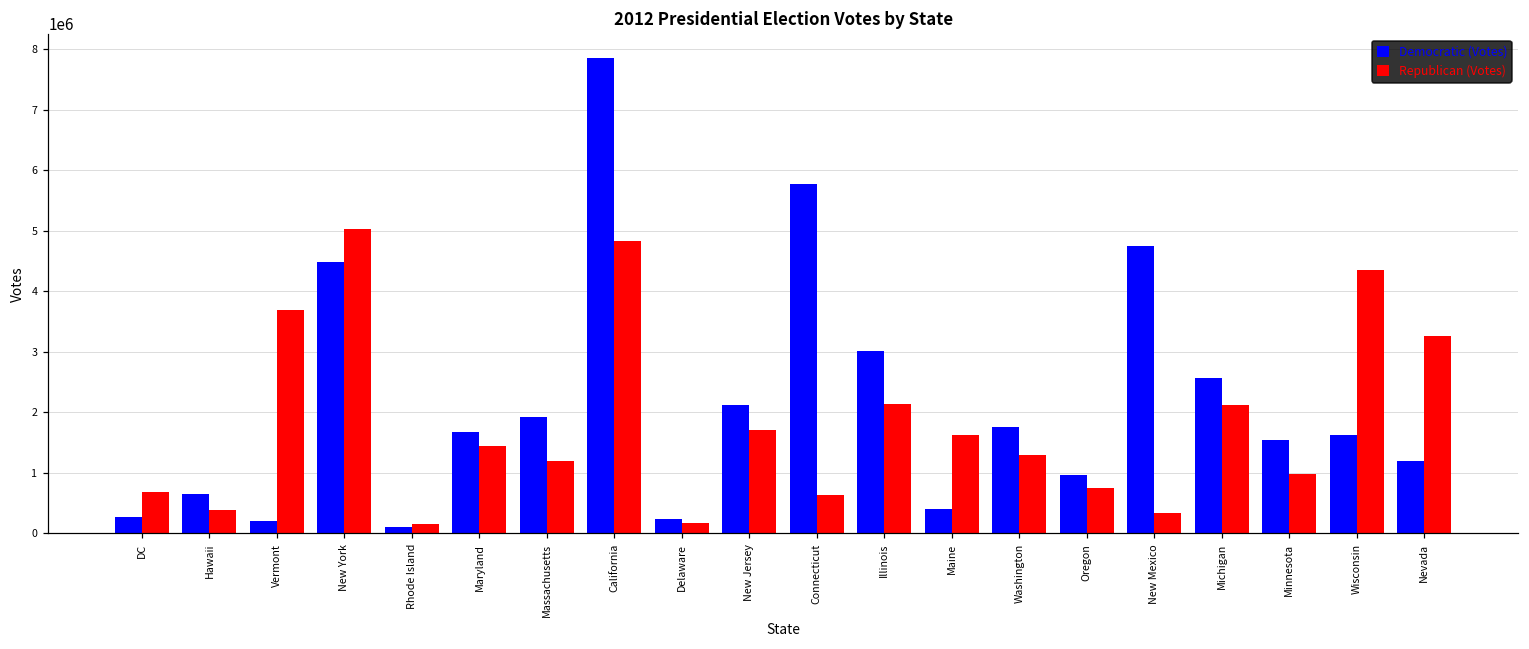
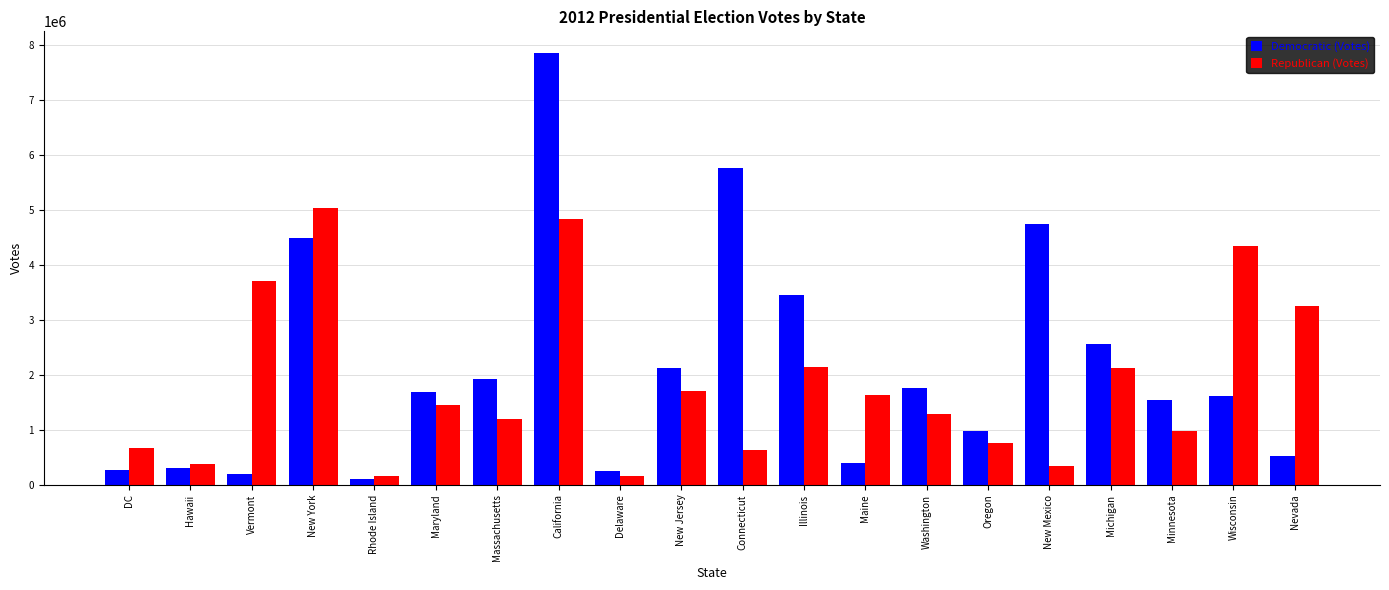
  {
    "Democratic (Votes)": {
      "DC": 300000,
-     "Hawaii": 600000,
+     "Hawaii": 300000,
      "Vermont": 200000,
      "New York": 4500000,
      "Rhode Island": 100000,
      "Maryland": 1700000,
      "Massachusetts": 1900000,
      "California": 7900000,
      "Delaware": 200000,
      "New Jersey": 2100000,
      "Connecticut": 5800000,
-     "Illinois": 3000000,
+     "Illinois": 3500000,
      "Maine": 400000,
      "Washington": 1800000,
      "Oregon": 1000000,
      "New Mexico": 4700000,
      "Michigan": 2600000,
      "Minnesota": 1500000,
      "Wisconsin": 1600000,
-     "Nevada": 1200000
+     "Nevada": 500000
    },
    "Republican (Votes)": {
      "DC": 700000,
      "Hawaii": 400000,
      "Vermont": 3700000,
      "New York": 5000000,
      "Rhode Island": 200000,
      "Maryland": 1400000,
      "Massachusetts": 1200000,
      "California": 4800000,
      "Delaware": 200000,
      "New Jersey": 1700000,
      "Connecticut": 600000,
      "Illinois": 2100000,
      "Maine": 1600000,
      "Washington": 1300000,
      "Oregon": 800000,
      "New Mexico": 300000,
      "Michigan": 2100000,
      "Minnesota": 1000000,
      "Wisconsin": 4300000,
      "Nevada": 3300000
    }
  }
